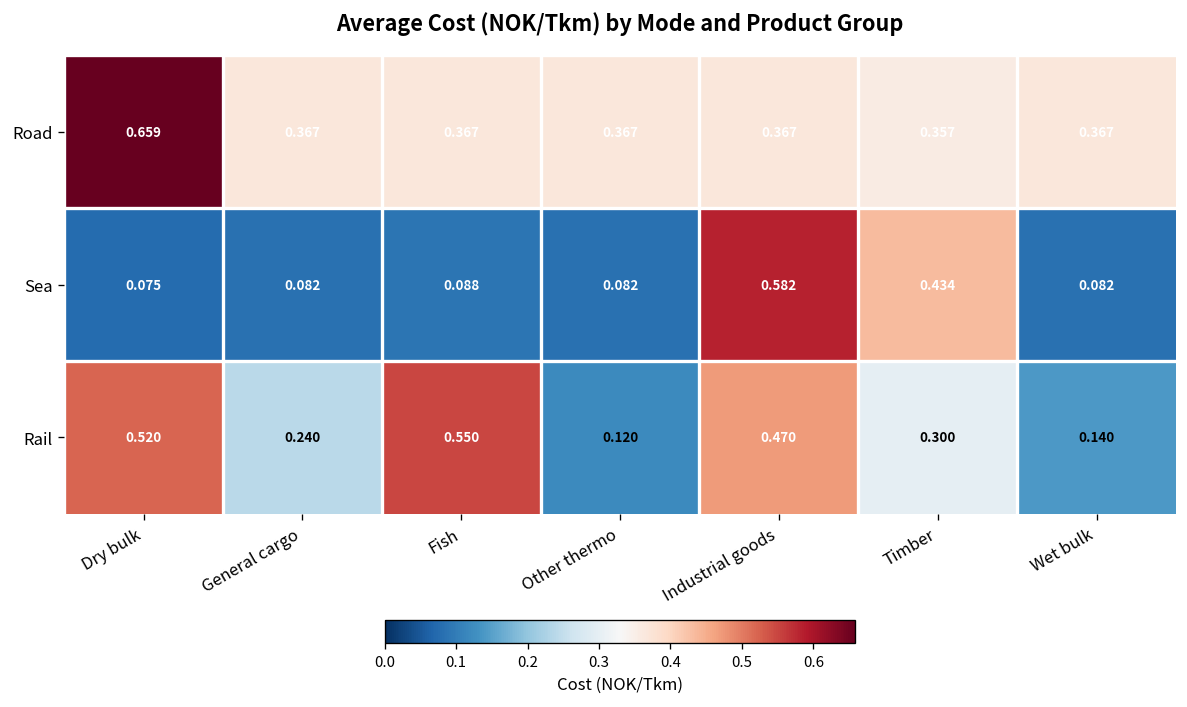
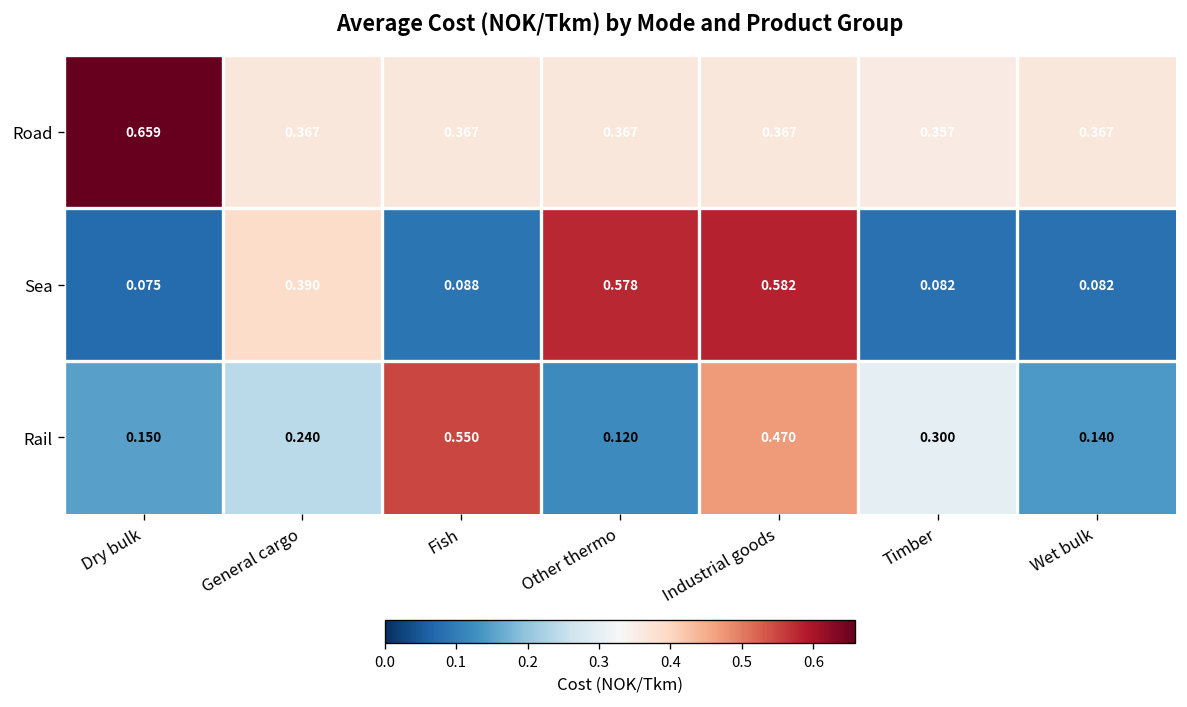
  {
    "Road": {
      "Dry bulk": 0.659
    },
    "Sea": {
      "Dry bulk": 0.075,
-     "General cargo": 0.082,
+     "General cargo": 0.390,
      "Fish": 0.088,
-     "Other thermo": 0.082,
+     "Other thermo": 0.578,
      "Industrial goods": 0.582,
-     "Timber": 0.434,
+     "Timber": 0.082,
      "Wet bulk": 0.082
    },
    "Rail": {
-     "Dry bulk": 0.520,
+     "Dry bulk": 0.150,
      "General cargo": 0.240,
      "Fish": 0.550,
      "Other thermo": 0.120,
      "Industrial goods": 0.470,
      "Timber": 0.300,
      "Wet bulk": 0.140
    }
  }
